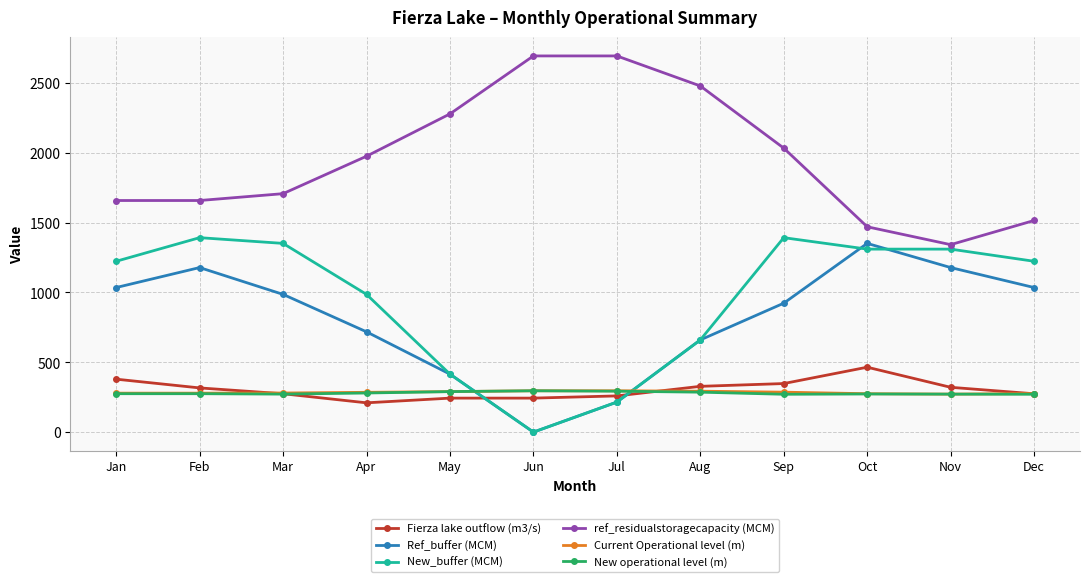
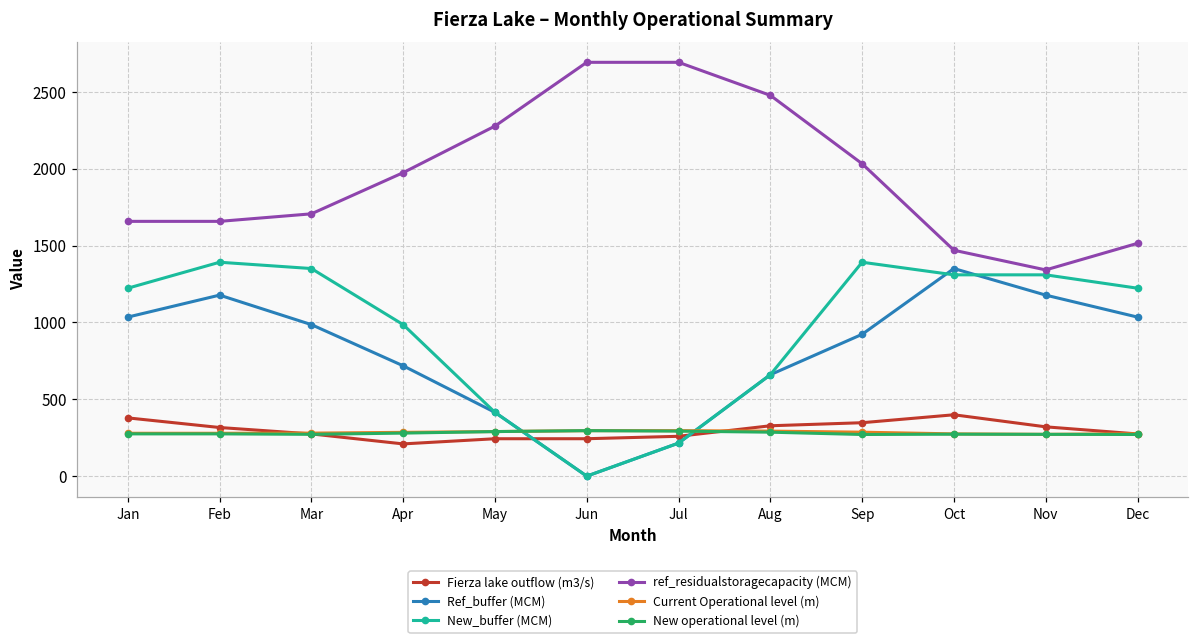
  {
    "Fierza lake outflow (m3/s)": {
      "Jan": 380,
      "Feb": 320,
      "Apr": 210,
      "May": 240,
      "Jun": 240,
      "Jul": 260,
      "Aug": 330,
      "Sep": 350,
-     "Oct": 460,
+     "Oct": 400,
      "Nov": 320
    },
    "Ref_buffer (MCM)": {
      "Jan": 1040,
      "Feb": 1180,
      "Mar": 990,
      "Apr": 720,
      "Sep": 920,
      "Oct": 1350,
      "Nov": 1180,
      "Dec": 1040
    },
    "New_buffer (MCM)": {
      "Jan": 1220,
      "Feb": 1390,
      "Mar": 1350,
      "Apr": 990,
      "Sep": 1390,
      "Oct": 1310,
      "Nov": 1310,
      "Dec": 1220
    },
    "ref_residualstoragecapacity (MCM)": {
      "Jan": 1660,
      "Feb": 1660,
      "Mar": 1710,
      "Apr": 1980,
      "May": 2280,
      "Jun": 2690,
      "Jul": 2690,
      "Aug": 2480,
      "Sep": 2030,
      "Oct": 1470,
      "Nov": 1340,
      "Dec": 1520
    }
  }
